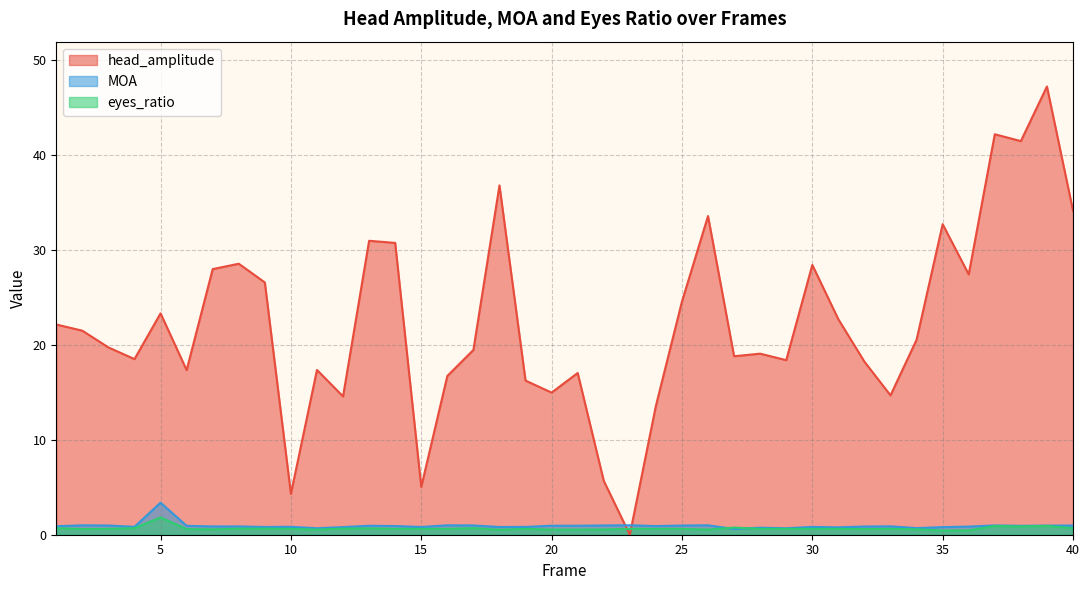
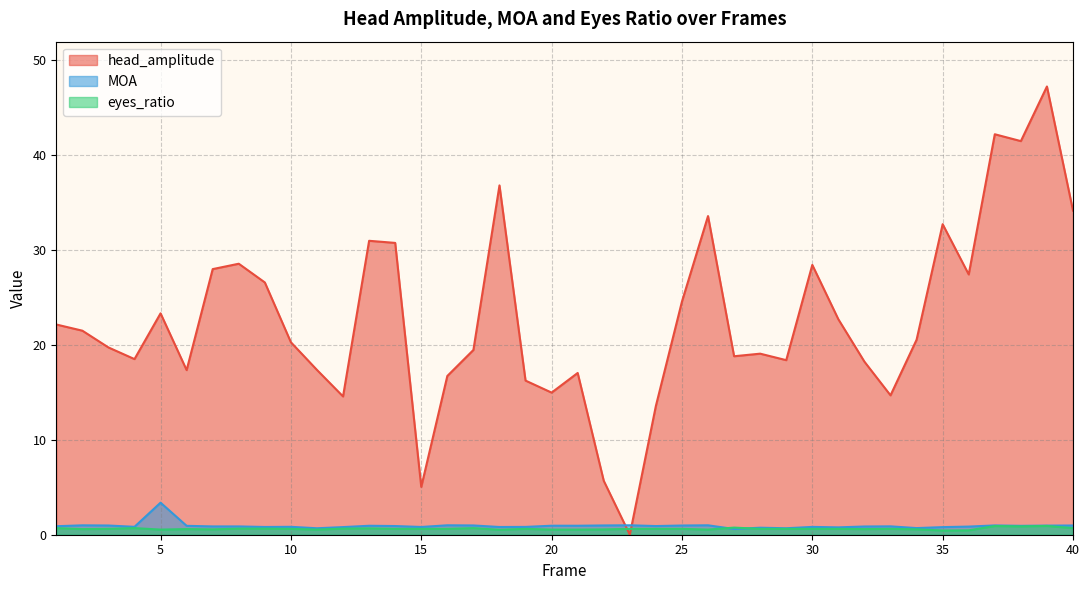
  {
    "head_amplitude": {
      "5": 23,
-     "10": 4,
+     "10": 20,
      "15": 5,
      "20": 15,
      "25": 25,
      "30": 28,
      "35": 33,
      "40": 34
    },
    "MOA": {
      "5": 3,
      "20": 1,
      "25": 1,
      "35": 1,
      "40": 1
    },
    "eyes_ratio": {
-     "5": 2,
+     "5": 1,
      "20": 1,
      "25": 1,
      "35": 0,
      "40": 1
    }
  }
